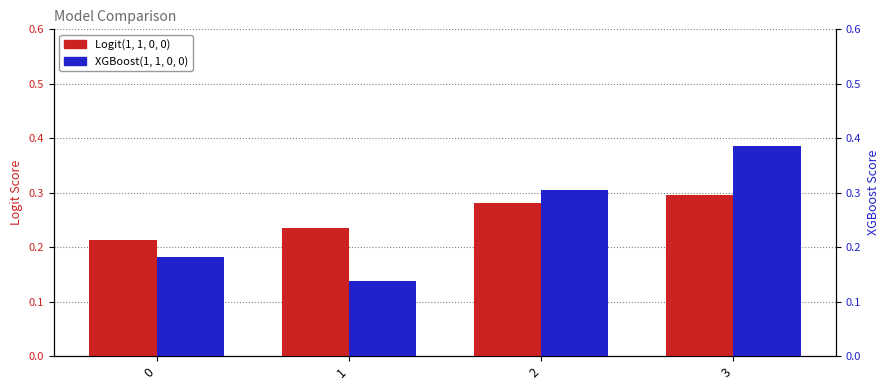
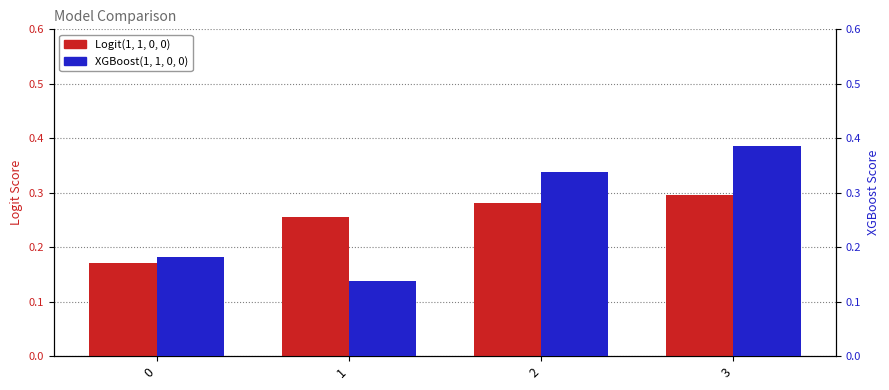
  {
    "Logit(1, 1, 0, 0)": {
-     "0": 0.21,
-     "1": 0.24,
+     "0": 0.17,
+     "1": 0.26,
      "2": 0.28,
      "3": 0.30
    },
    "XGBoost(1, 1, 0, 0)": {
      "0": 0.18,
      "1": 0.14,
-     "2": 0.31,
+     "2": 0.34,
      "3": 0.39
    }
  }
